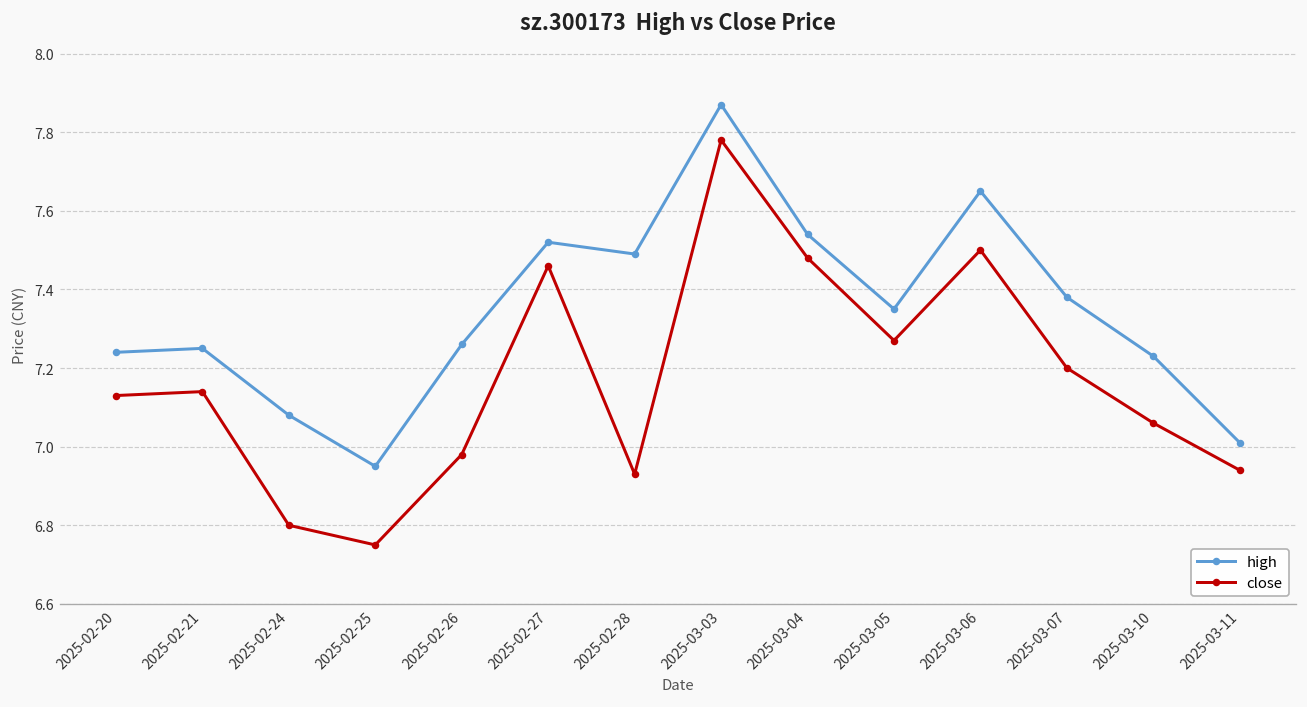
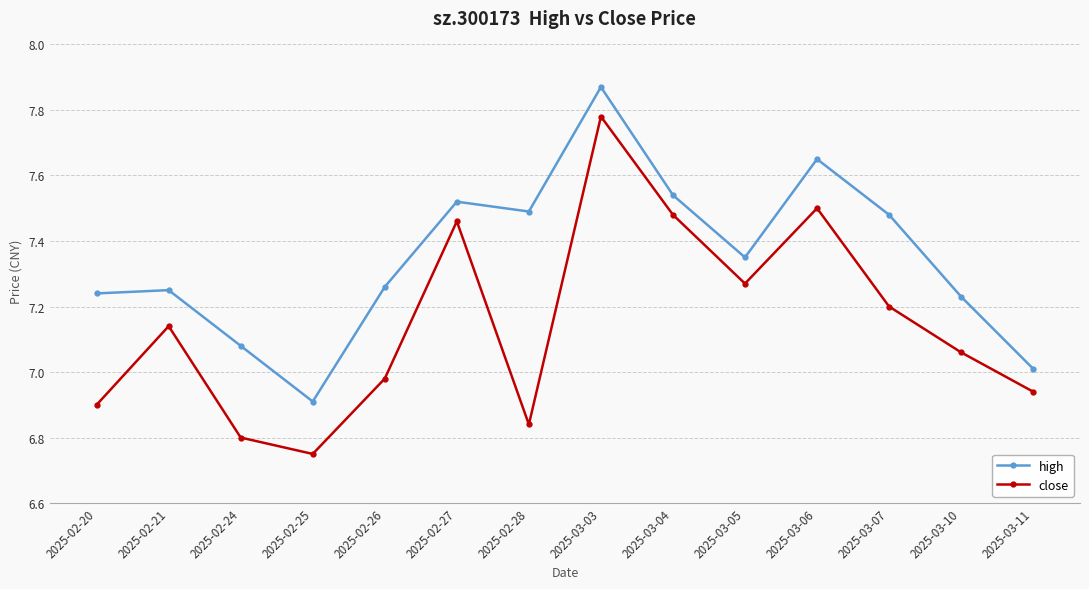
  {
    "high": {
      "2025-02-20": 7.24,
      "2025-02-21": 7.25,
      "2025-02-24": 7.08,
-     "2025-02-25": 6.95,
+     "2025-02-25": 6.91,
      "2025-02-26": 7.26,
      "2025-02-27": 7.52,
      "2025-02-28": 7.49,
      "2025-03-03": 7.87,
      "2025-03-04": 7.54,
      "2025-03-05": 7.35,
      "2025-03-06": 7.65,
-     "2025-03-07": 7.38,
+     "2025-03-07": 7.48,
      "2025-03-10": 7.23,
      "2025-03-11": 7.01
    },
    "close": {
-     "2025-02-20": 7.13,
+     "2025-02-20": 6.90,
      "2025-02-21": 7.14,
      "2025-02-24": 6.80,
      "2025-02-25": 6.75,
      "2025-02-26": 6.98,
      "2025-02-27": 7.46,
-     "2025-02-28": 6.93,
+     "2025-02-28": 6.84,
      "2025-03-03": 7.78,
      "2025-03-04": 7.48,
      "2025-03-05": 7.27,
      "2025-03-06": 7.50,
      "2025-03-07": 7.20,
      "2025-03-10": 7.06,
      "2025-03-11": 6.94
    }
  }
